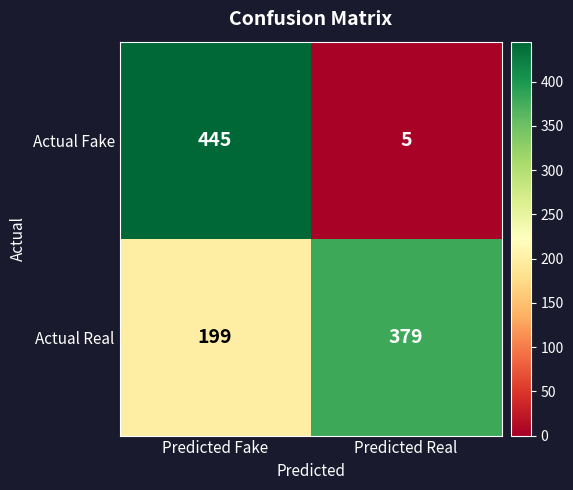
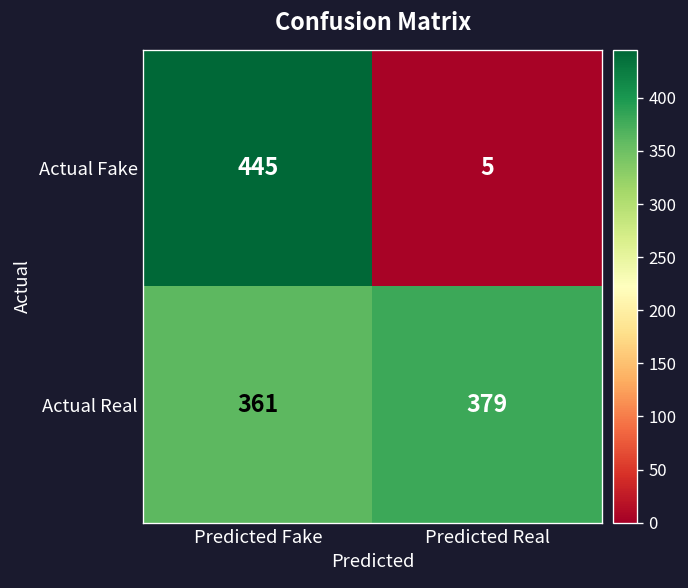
  {
    "Actual Fake": {
      "Predicted Fake": 445,
      "Predicted Real": 5
    },
    "Actual Real": {
-     "Predicted Fake": 199,
+     "Predicted Fake": 361,
      "Predicted Real": 379
    }
  }
